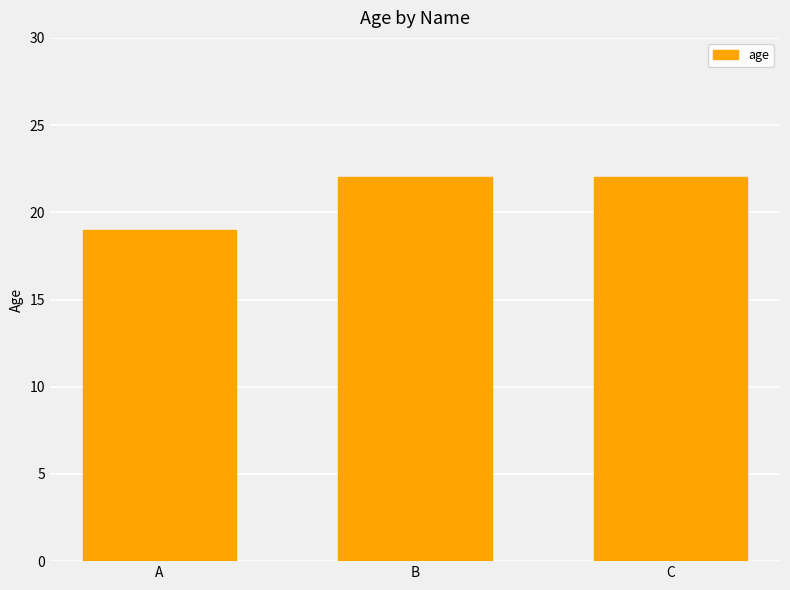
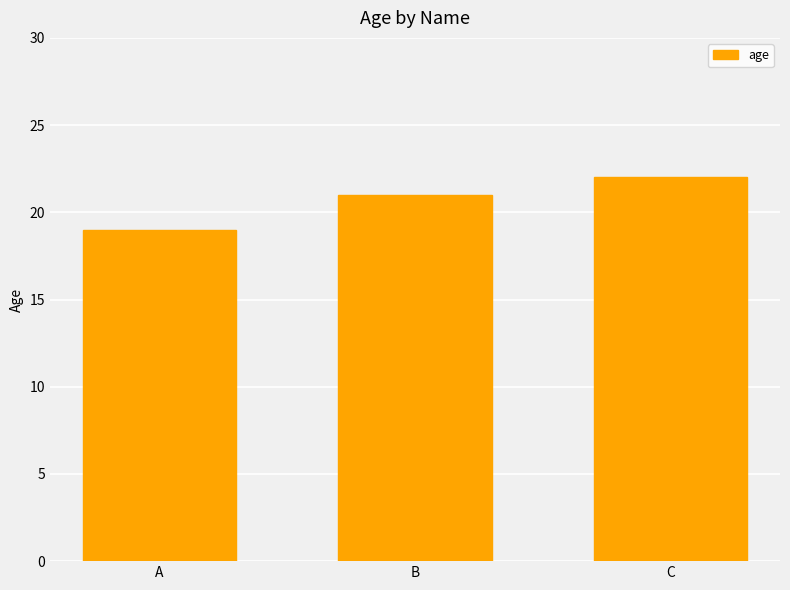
  {
    "A": 19,
-   "B": 22,
+   "B": 21,
    "C": 22
  }
